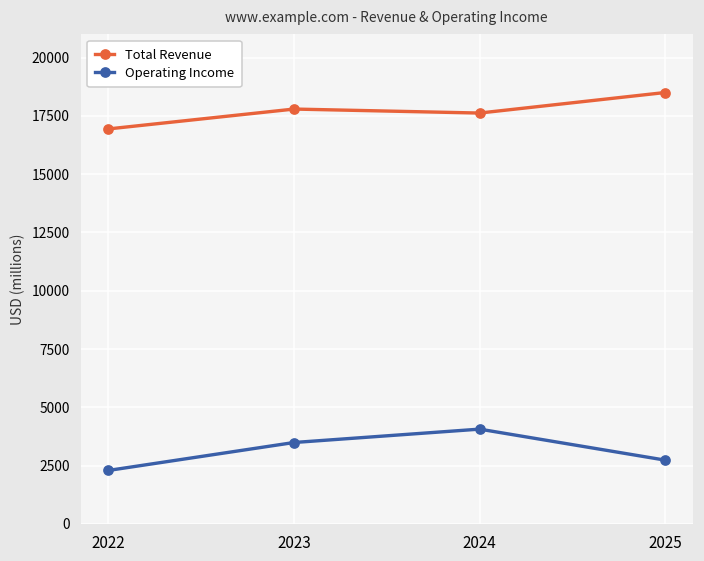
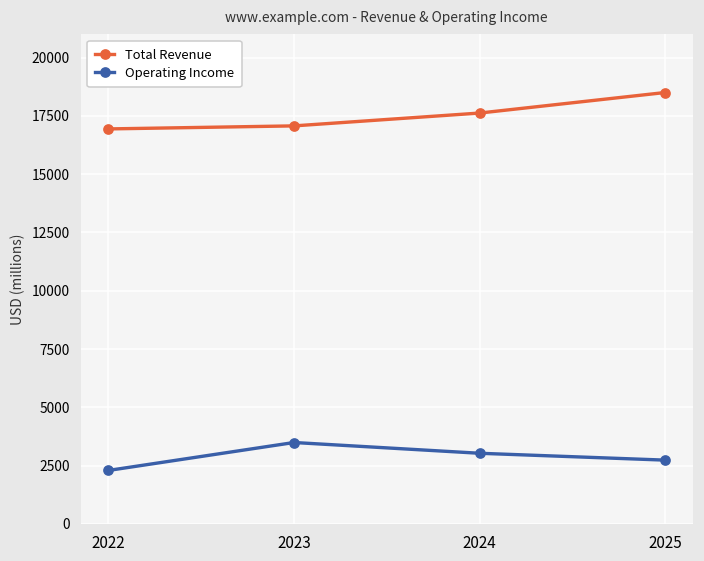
  {
    "Total Revenue": {
      "2022": 16900,
-     "2023": 17800,
+     "2023": 17100,
      "2024": 17600,
      "2025": 18500
    },
    "Operating Income": {
      "2022": 2300,
      "2023": 3500,
-     "2024": 4100,
+     "2024": 3000,
      "2025": 2700
    }
  }
